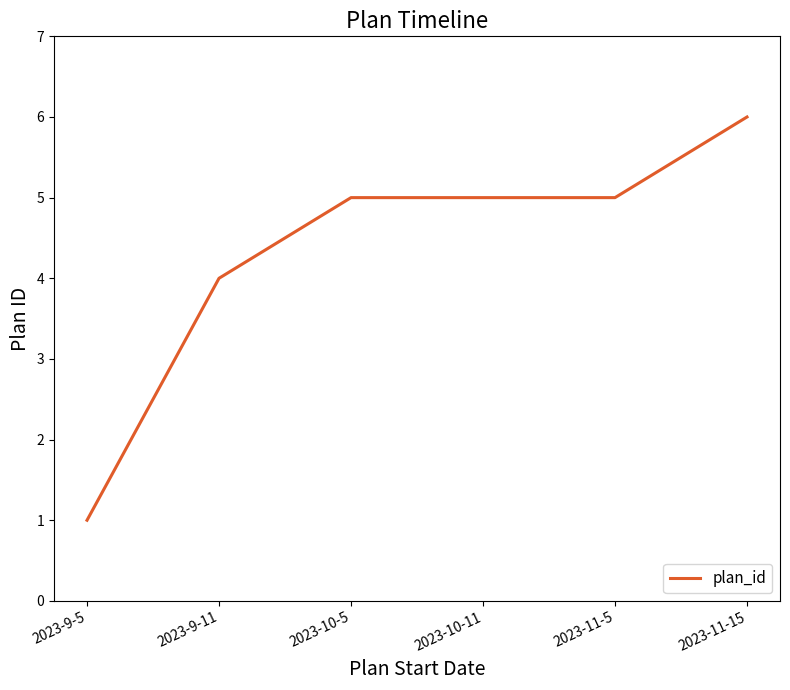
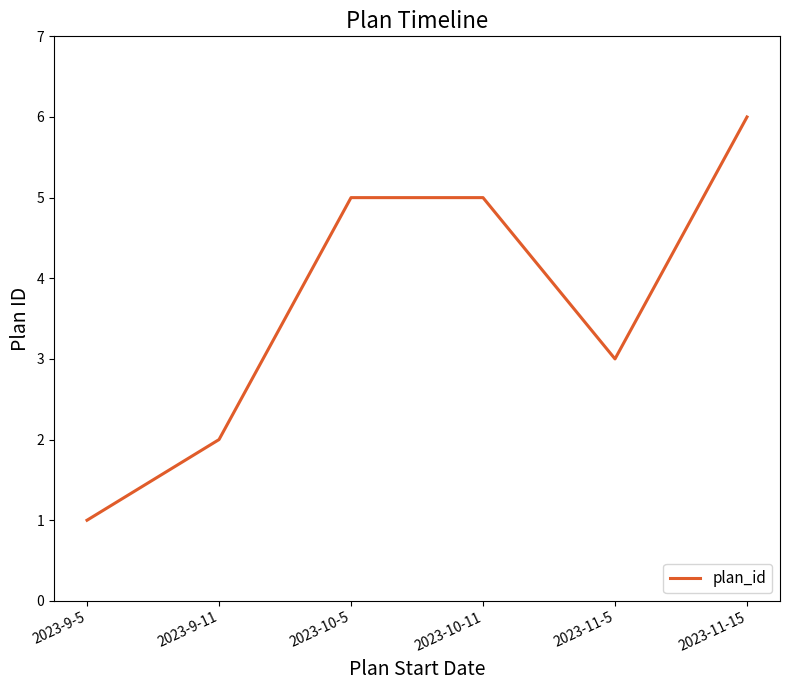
  {
    "2023-9-5": 1,
-   "2023-9-11": 4,
+   "2023-9-11": 2,
    "2023-10-5": 5,
    "2023-10-11": 5,
-   "2023-11-5": 5,
+   "2023-11-5": 3,
    "2023-11-15": 6
  }
